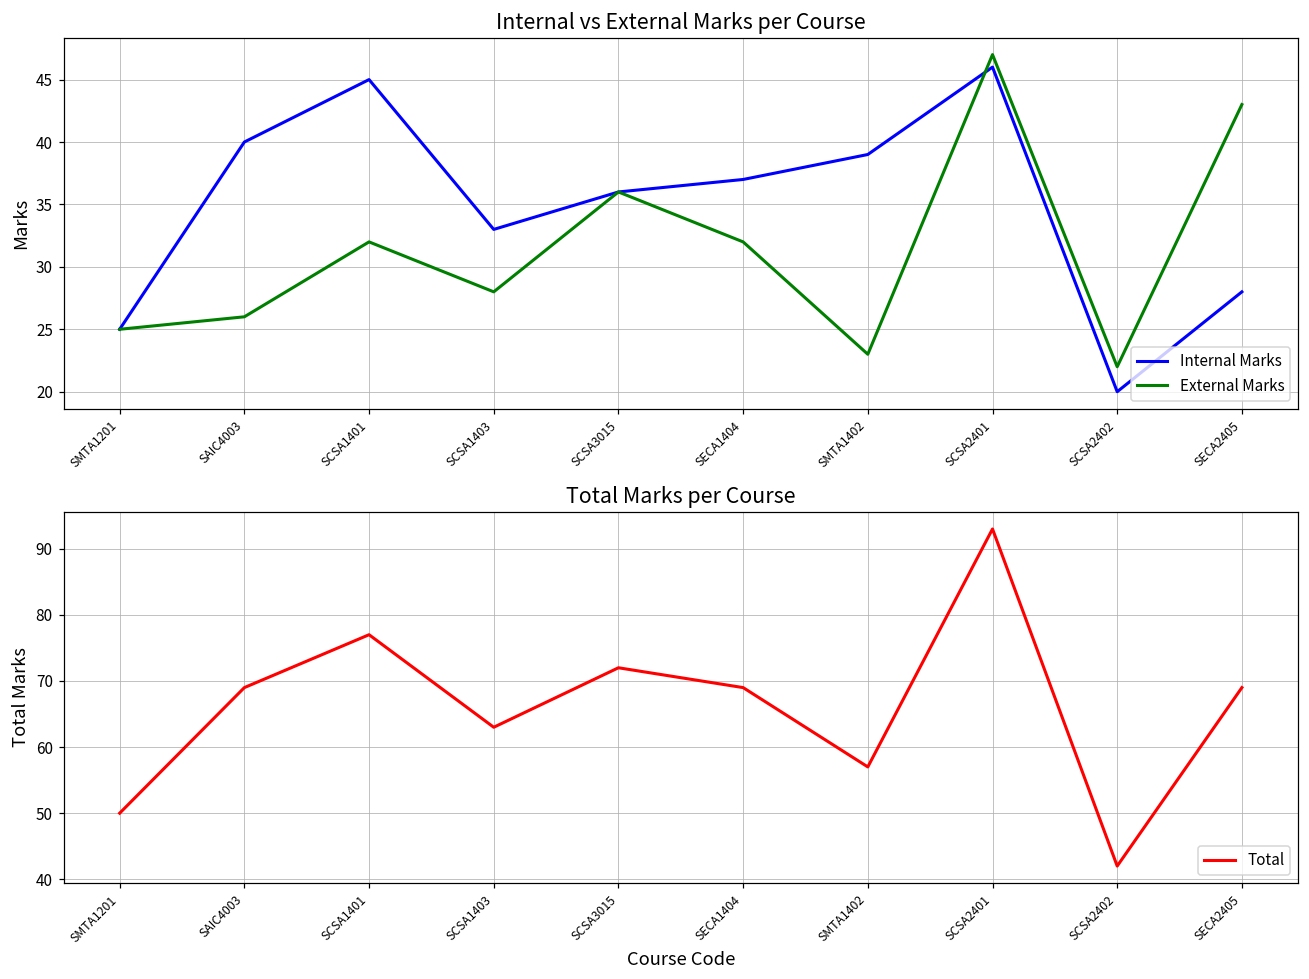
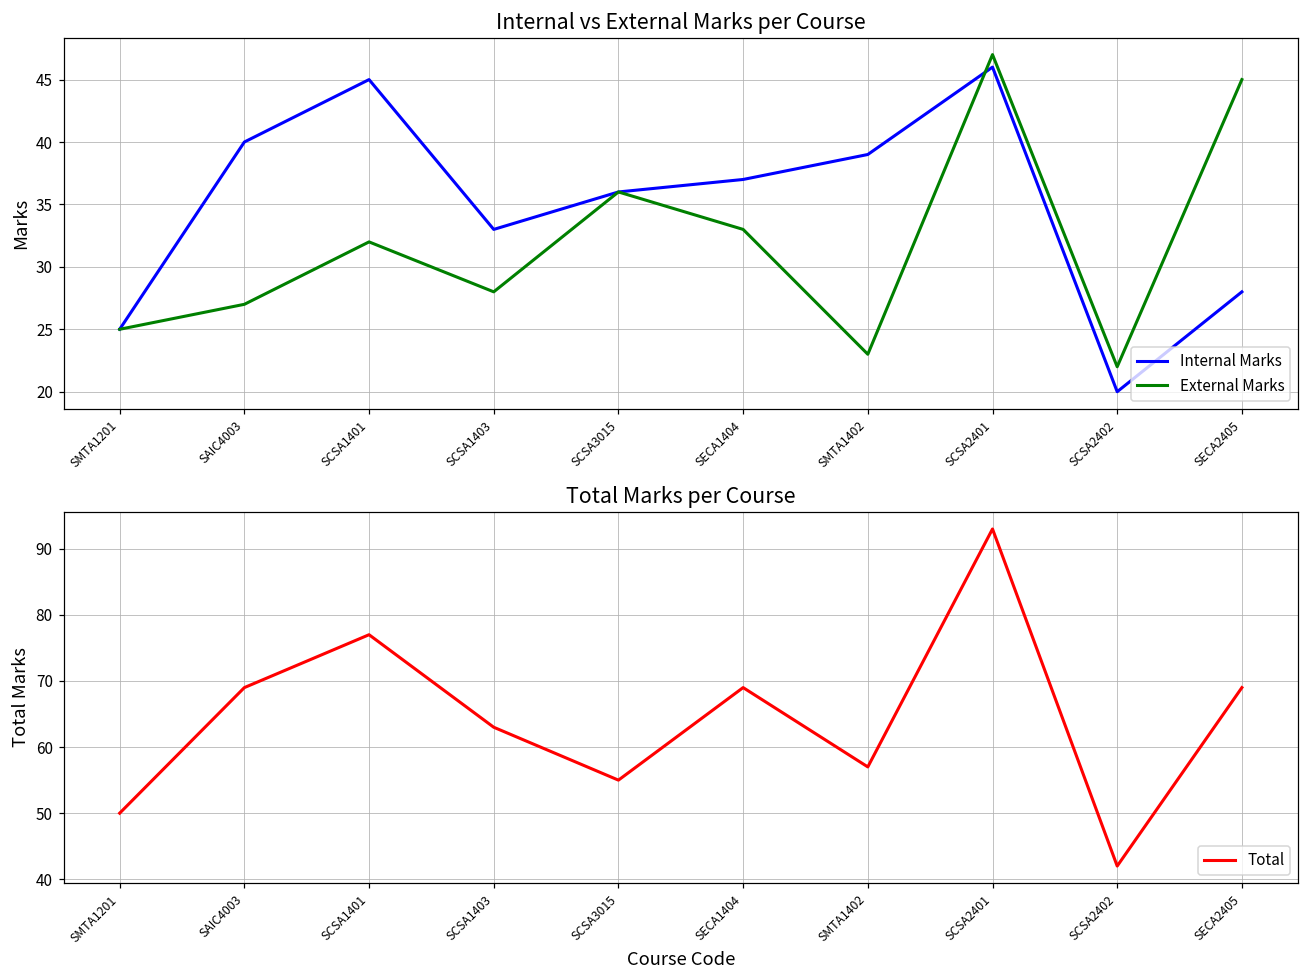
  {
    "Internal vs External Marks per Course": {
      "Internal Marks": {
        "SAIC4003": 40,
        "SCSA1401": 45,
        "SCSA1403": 33,
        "SECA1404": 37,
        "SMTA1402": 39,
        "SCSA2401": 46,
        "SCSA2402": 20,
        "SECA2405": 28
      },
      "External Marks": {
-       "SAIC4003": 26,
+       "SAIC4003": 27,
        "SCSA1401": 32,
        "SCSA1403": 28,
-       "SECA1404": 32,
+       "SECA1404": 33,
        "SMTA1402": 23,
        "SCSA2401": 47,
        "SCSA2402": 22,
-       "SECA2405": 43
+       "SECA2405": 45
      }
    },
    "Total Marks per Course": {
      "SMTA1201": 50,
      "SAIC4003": 69,
      "SCSA1401": 77,
      "SCSA1403": 63,
-     "SCSA3015": 72,
+     "SCSA3015": 55,
      "SECA1404": 69,
      "SMTA1402": 57,
      "SCSA2401": 93,
      "SCSA2402": 42,
      "SECA2405": 69
    }
  }
